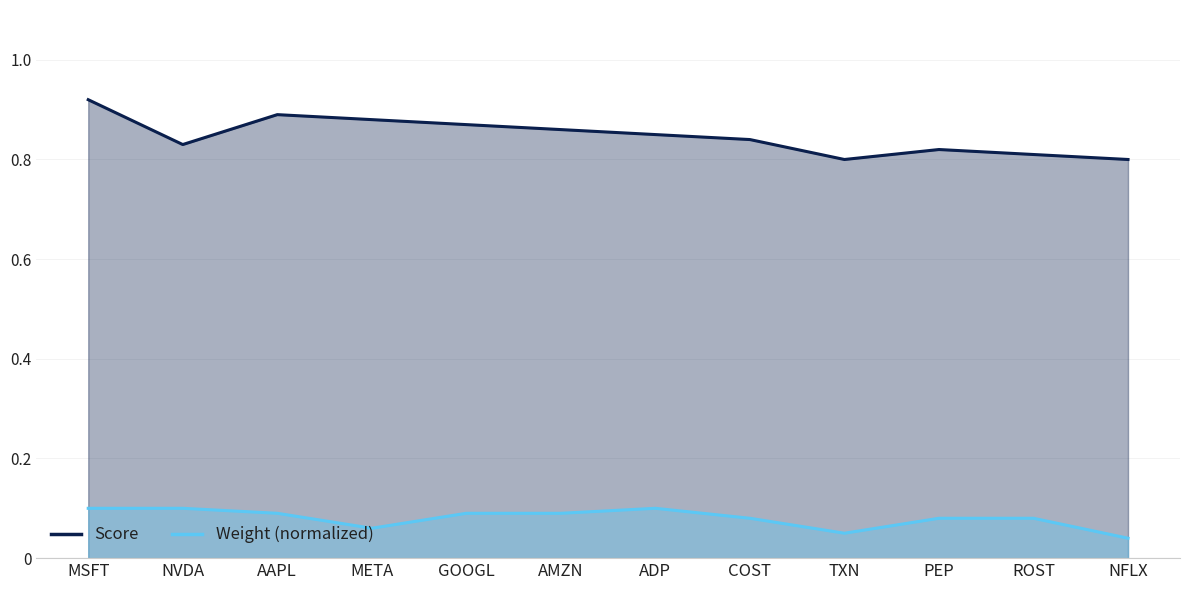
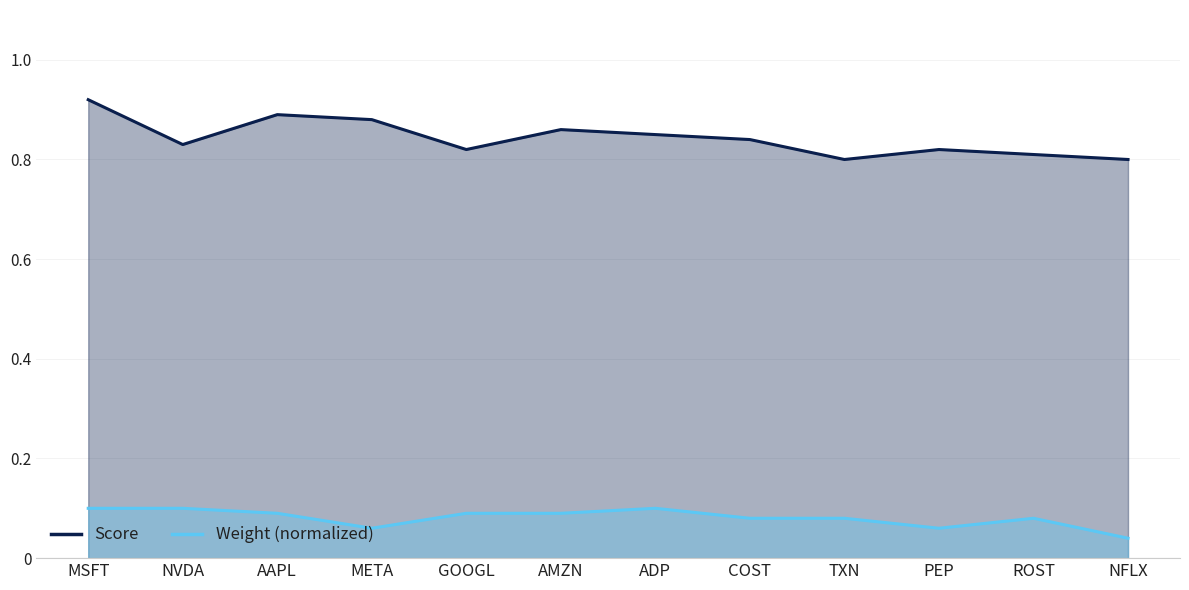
  {
    "Score": {
      "MSFT": 0.92,
      "NVDA": 0.83,
      "AAPL": 0.89,
      "META": 0.88,
-     "GOOGL": 0.87,
+     "GOOGL": 0.82,
      "AMZN": 0.86,
      "ADP": 0.85,
      "COST": 0.84,
      "TXN": 0.80,
      "PEP": 0.82,
      "ROST": 0.81,
      "NFLX": 0.80
    },
    "Weight (normalized)": {
      "MSFT": 0.10,
      "NVDA": 0.10,
      "AAPL": 0.09,
      "META": 0.06,
      "GOOGL": 0.09,
      "AMZN": 0.09,
      "ADP": 0.10,
      "COST": 0.08,
-     "TXN": 0.05,
-     "PEP": 0.08,
+     "TXN": 0.08,
+     "PEP": 0.06,
      "ROST": 0.08,
      "NFLX": 0.04
    }
  }
